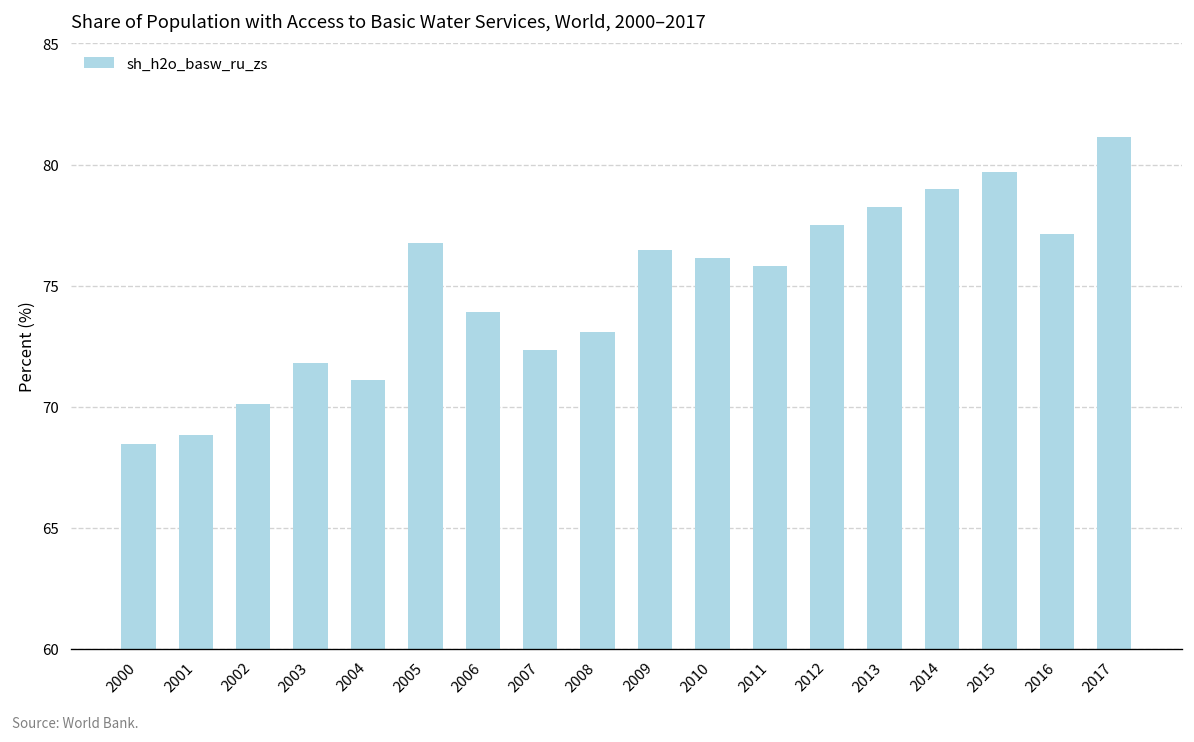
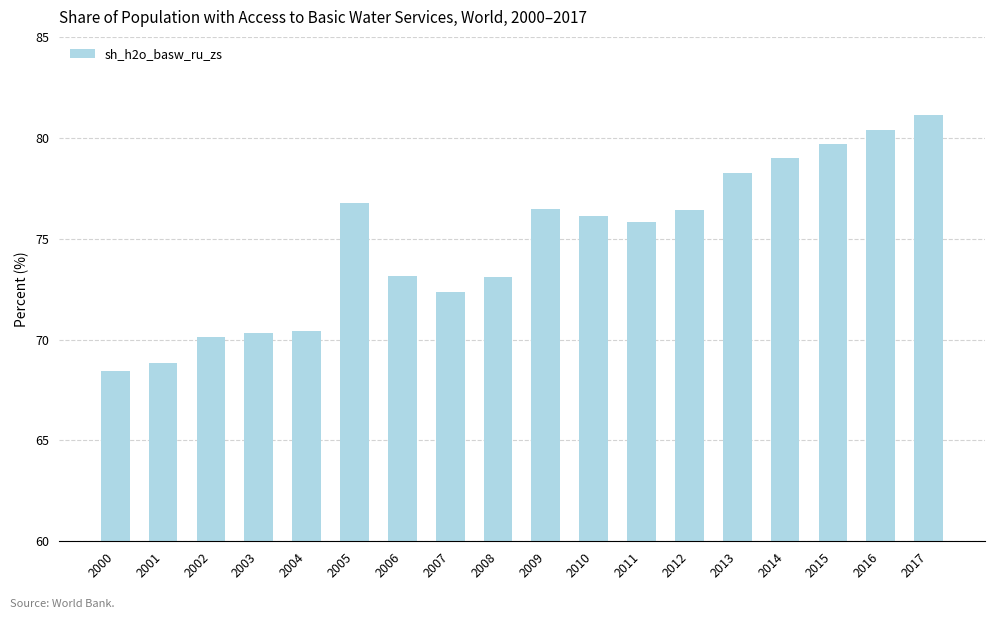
  {
    "2000": 68.5,
    "2001": 68.8,
    "2002": 70.1,
-   "2003": 71.8,
-   "2004": 71.1,
+   "2003": 70.3,
+   "2004": 70.4,
    "2005": 76.8,
-   "2006": 73.9,
+   "2006": 73.2,
    "2007": 72.3,
    "2008": 73.1,
    "2009": 76.5,
    "2010": 76.1,
    "2011": 75.8,
-   "2012": 77.5,
+   "2012": 76.4,
    "2013": 78.2,
    "2014": 79.0,
    "2015": 79.7,
-   "2016": 77.1,
+   "2016": 80.4,
    "2017": 81.1
  }
